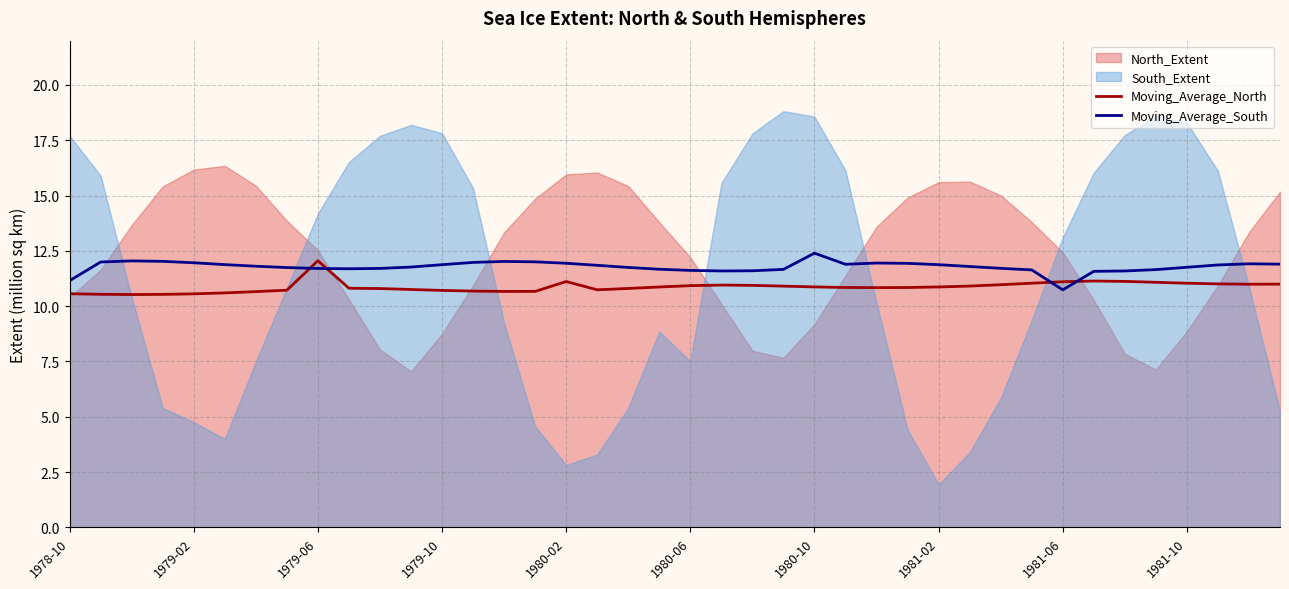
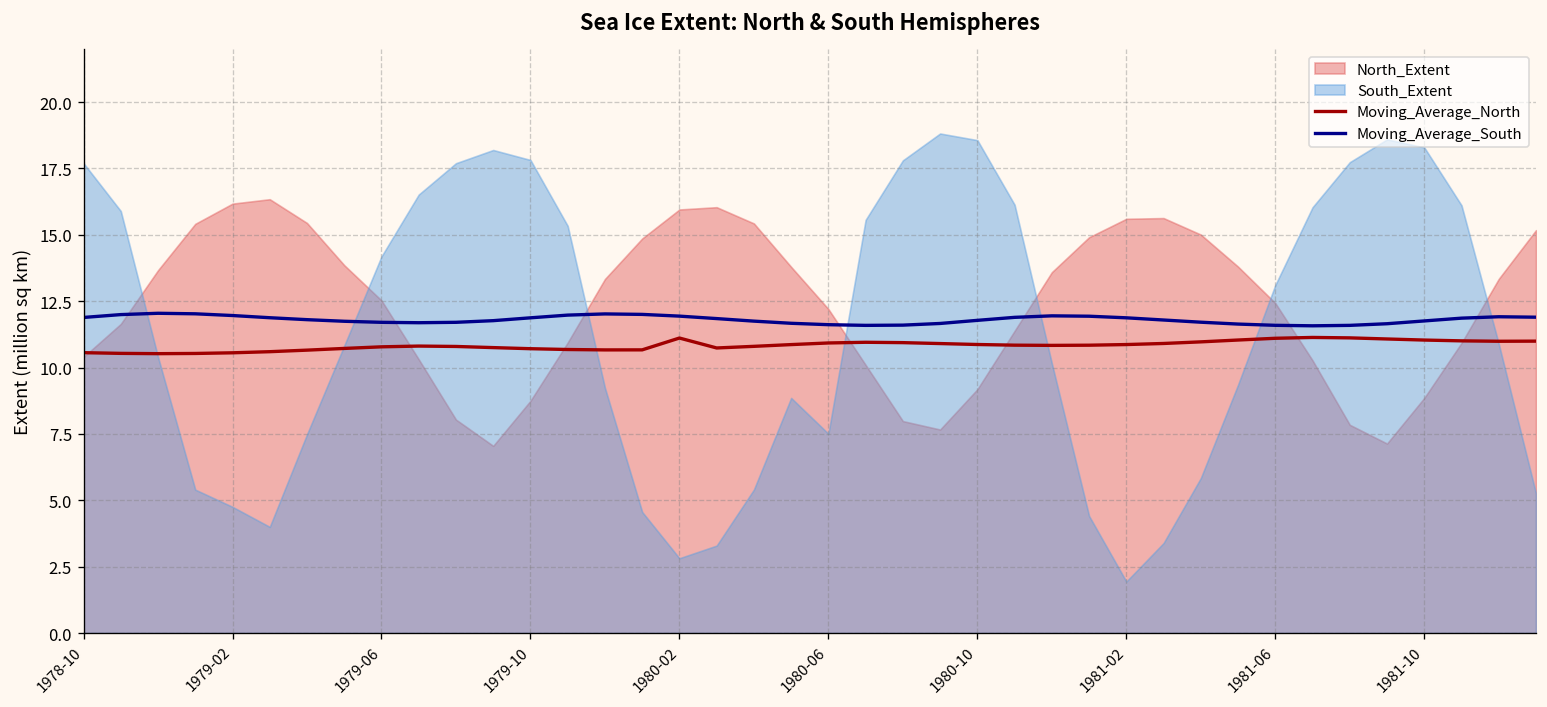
  {
    "Moving_Average_North": {
      "1978-10": 10.6,
      "1979-02": 10.6,
-     "1979-06": 12.1,
+     "1979-06": 10.8,
      "1979-10": 10.7,
      "1980-02": 11.1,
      "1980-06": 10.9,
      "1980-10": 10.9,
      "1981-02": 10.9,
      "1981-06": 11.1,
      "1981-10": 11.0
    },
    "North_Extent": {
      "1978-10": 10.4,
      "1979-02": 16.2,
      "1979-06": 12.5,
      "1979-10": 8.7,
      "1980-02": 16.0,
      "1980-06": 12.2,
      "1980-10": 9.2,
      "1981-02": 15.6,
      "1981-06": 12.4,
      "1981-10": 8.9
    },
    "Moving_Average_South": {
-     "1978-10": 11.2,
+     "1978-10": 11.9,
      "1979-02": 12.0,
      "1979-06": 11.7,
      "1979-10": 11.9,
      "1980-02": 11.9,
      "1980-06": 11.6,
-     "1980-10": 12.4,
+     "1980-10": 11.8,
      "1981-02": 11.9,
-     "1981-06": 10.7,
+     "1981-06": 11.6,
      "1981-10": 11.8
    },
    "South_Extent": {
      "1978-10": 17.7,
      "1979-02": 4.8,
      "1979-06": 14.2,
      "1979-10": 17.8,
      "1980-02": 2.8,
      "1980-06": 7.5,
      "1980-10": 18.6,
      "1981-02": 1.9,
      "1981-06": 13.1
    }
  }
